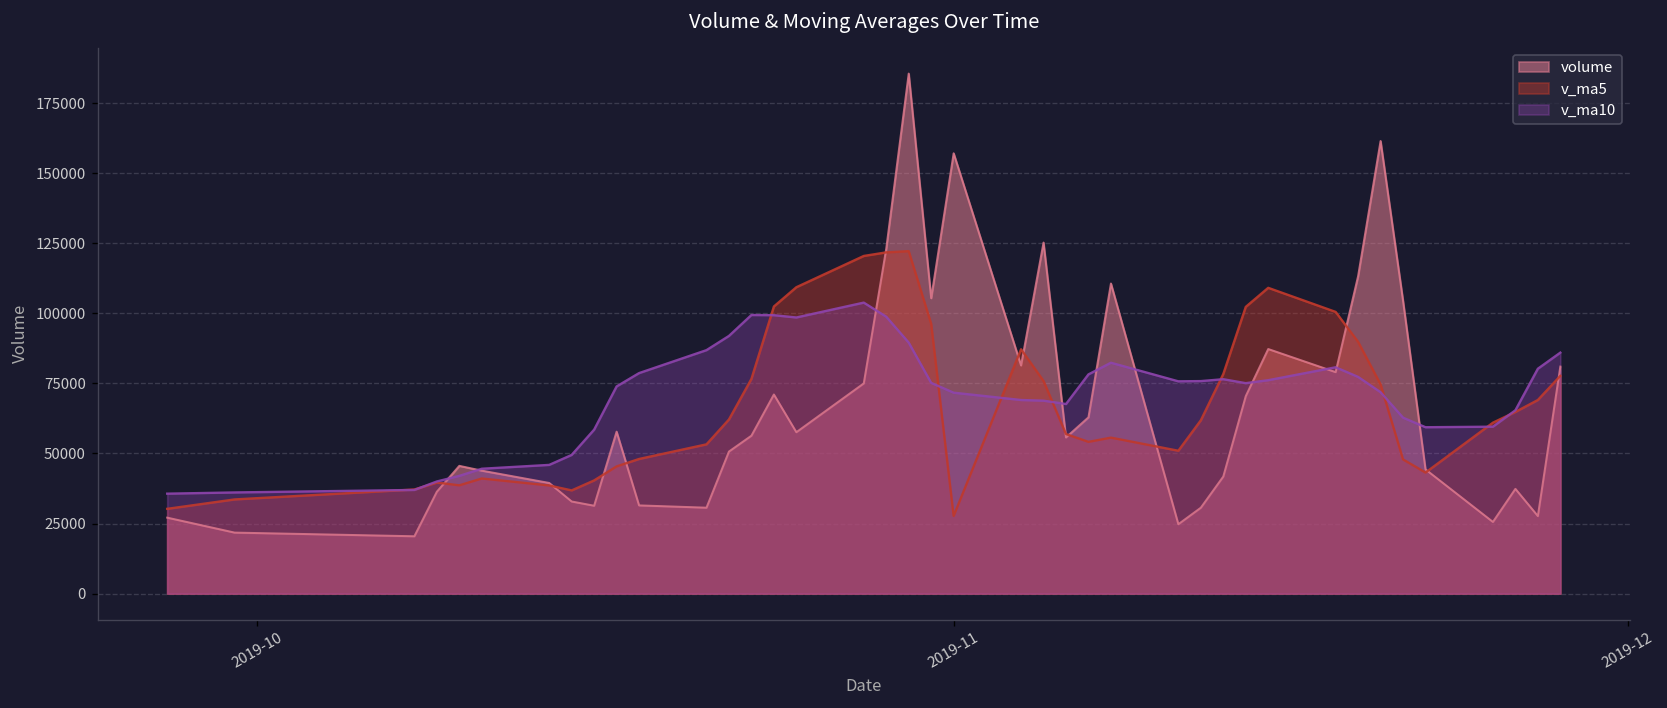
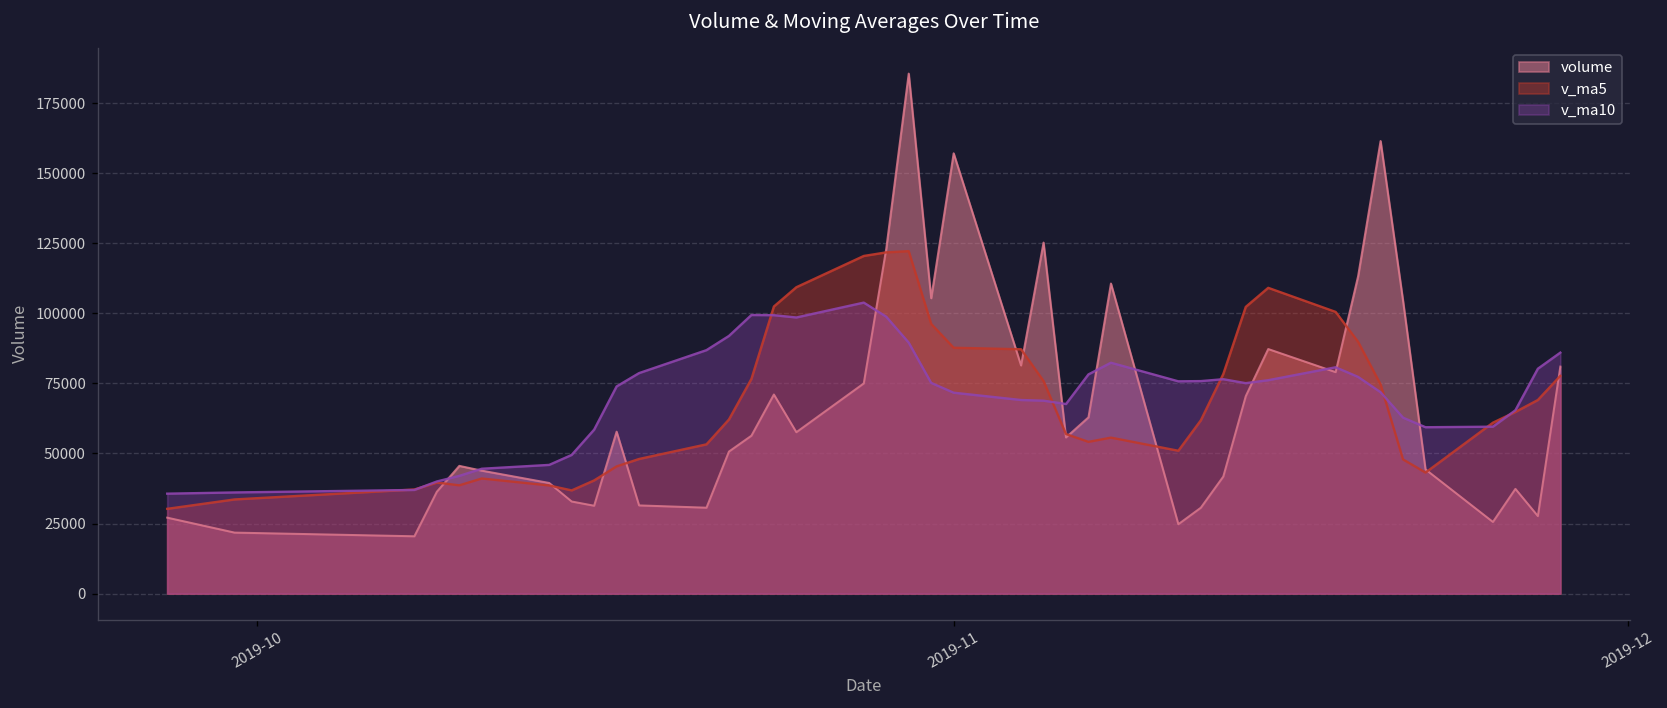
  {
    "volume": {
      "2019-11": 157000
    },
    "v_ma5": {
-     "2019-11": 28000
+     "2019-11": 88000
    },
    "v_ma10": {
      "2019-11": 72000
    }
  }
